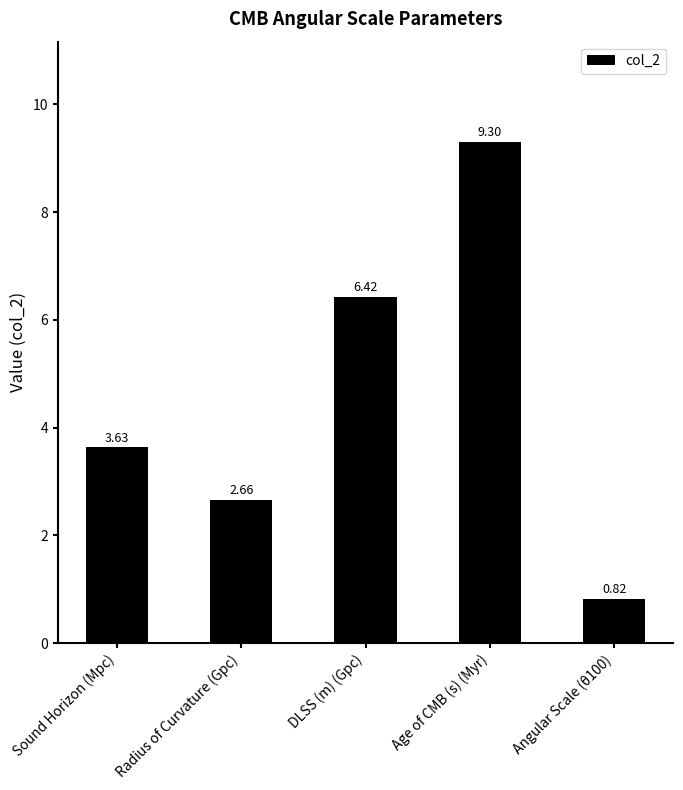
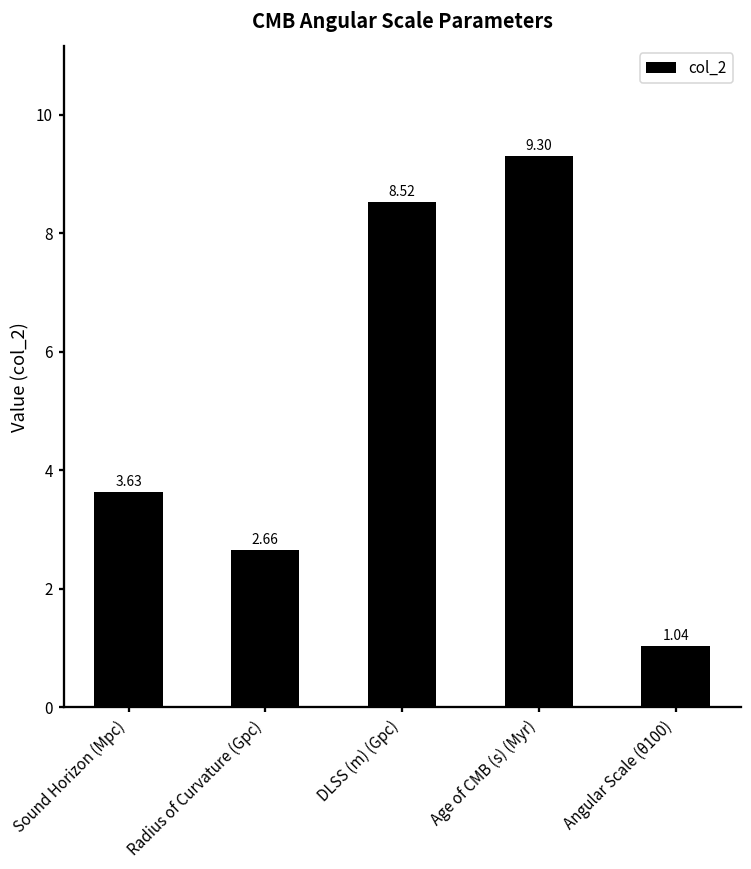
  {
    "Sound Horizon (Mpc)": 3.63,
    "Radius of Curvature (Gpc)": 2.66,
-   "DLSS (m) (Gpc)": 6.42,
+   "DLSS (m) (Gpc)": 8.52,
    "Age of CMB (s) (Myr)": 9.30,
-   "Angular Scale (θ100)": 0.82
+   "Angular Scale (θ100)": 1.04
  }
